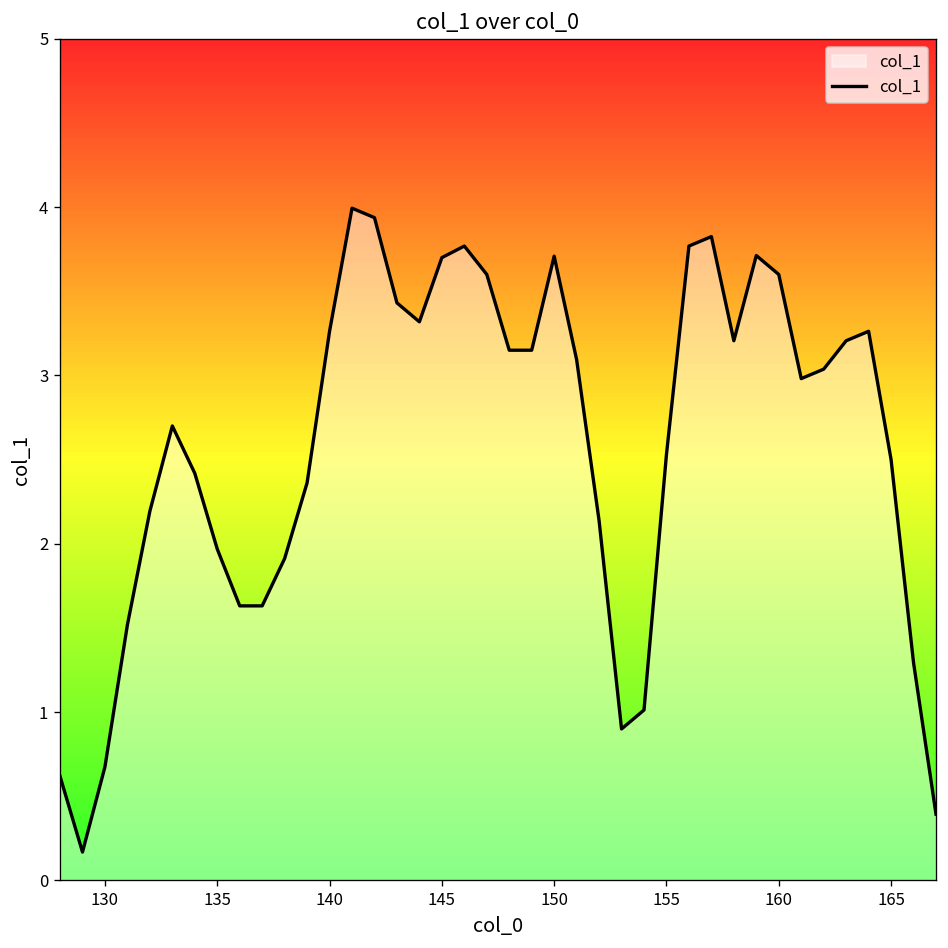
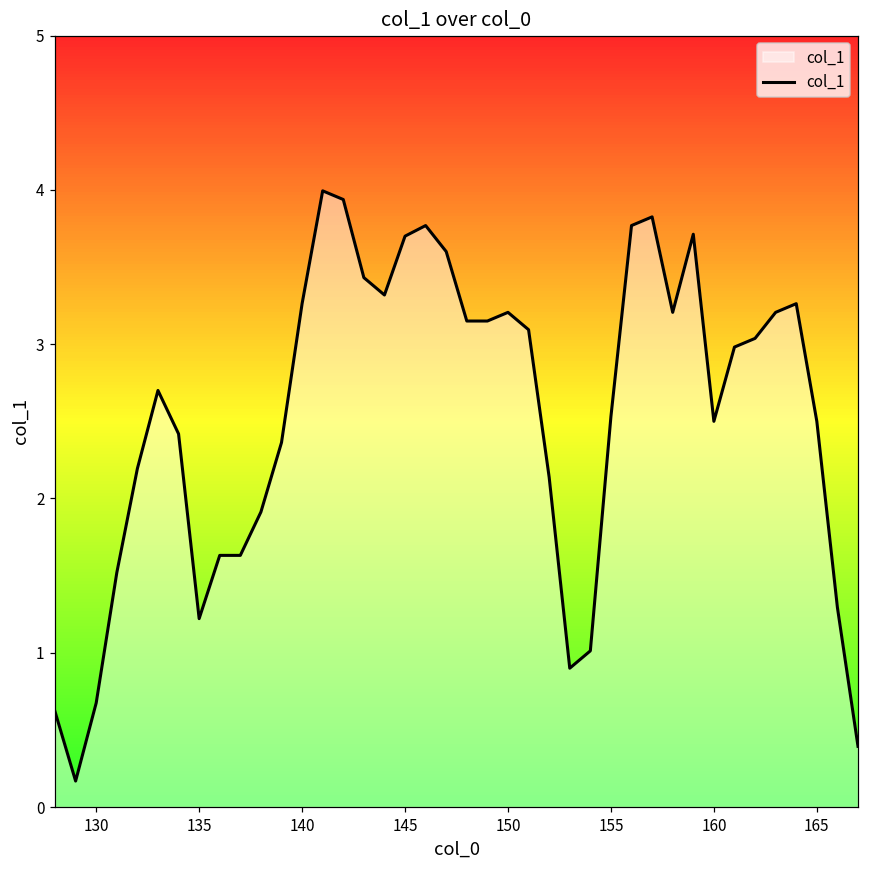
  {
    "130": 0.68,
-   "135": 1.97,
+   "135": 1.22,
    "140": 3.26,
    "145": 3.70,
-   "150": 3.71,
+   "150": 3.21,
    "155": 2.53,
-   "160": 3.6,
+   "160": 2.5,
    "165": 2.50
  }
